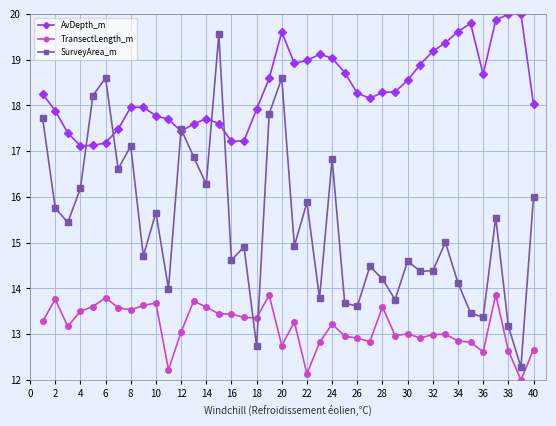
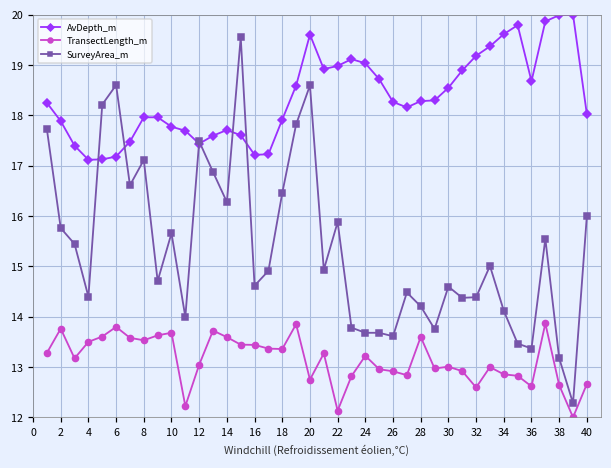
  {
    "AvDepth_m": {
      "2": 17.9,
      "4": 17.1,
      "6": 17.2,
      "8": 18.0,
      "10": 17.8,
      "14": 17.7,
      "16": 17.2,
      "18": 17.9,
      "20": 19.6,
      "22": 19.0,
      "24": 19.0,
      "26": 18.3,
      "28": 18.3,
      "30": 18.5,
      "32": 19.2,
      "34": 19.6,
      "36": 18.7,
      "38": 20.0,
      "40": 18.0
    },
    "TransectLength_m": {
      "2": 13.8,
      "4": 13.5,
      "6": 13.8,
      "8": 13.5,
      "10": 13.7,
      "12": 13.0,
      "14": 13.6,
      "16": 13.4,
      "18": 13.4,
      "20": 12.7,
      "22": 12.1,
      "24": 13.2,
      "26": 12.9,
      "28": 13.6,
      "30": 13.0,
-     "32": 13.0,
+     "32": 12.6,
      "34": 12.9,
      "36": 12.6,
      "38": 12.6,
      "40": 12.7
    },
    "SurveyArea_m": {
      "2": 15.8,
-     "4": 16.2,
+     "4": 14.4,
      "6": 18.6,
      "8": 17.1,
      "10": 15.7,
      "14": 16.3,
      "16": 14.6,
-     "18": 12.7,
+     "18": 16.5,
      "20": 18.6,
      "22": 15.9,
-     "24": 16.8,
+     "24": 13.7,
      "26": 13.6,
      "28": 14.2,
      "30": 14.6,
      "32": 14.4,
      "34": 14.1,
      "36": 13.4,
      "38": 13.2,
      "40": 16.0
    }
  }
